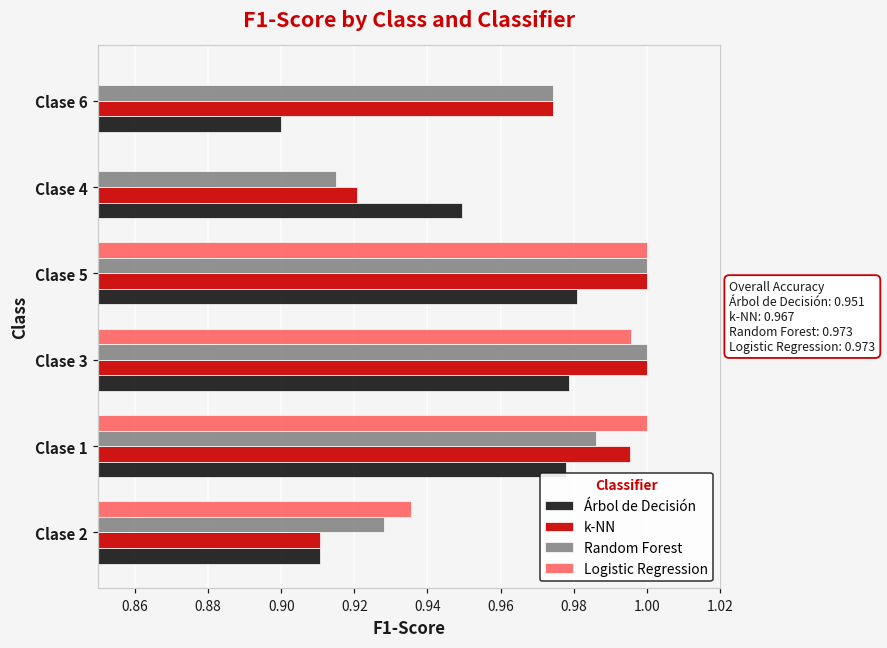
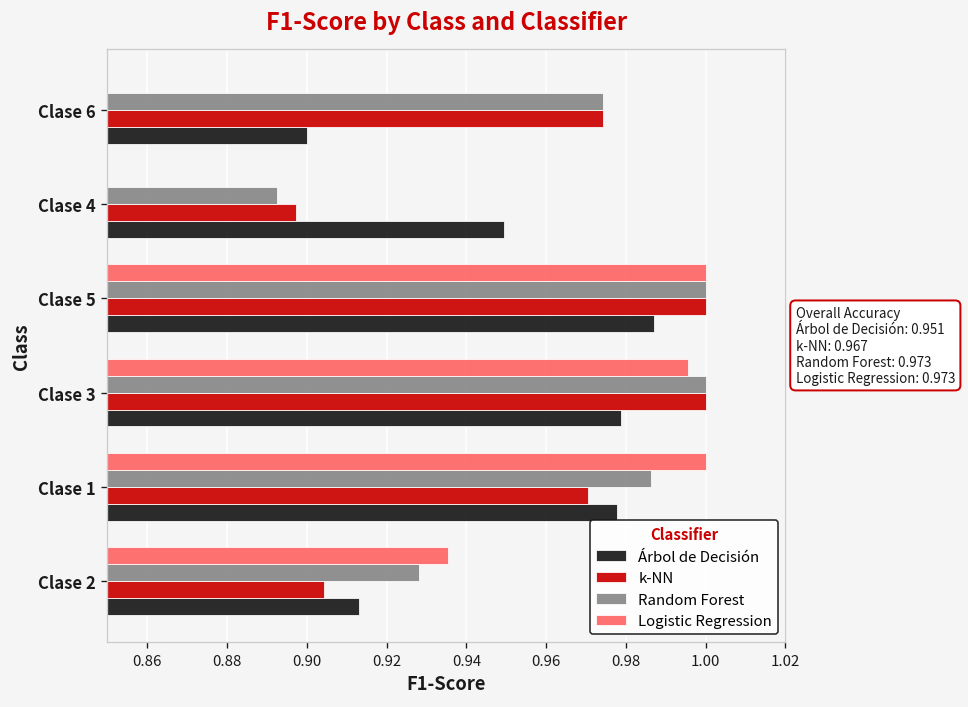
  {
    "Árbol de Decisión": {
      "Clase 6": 0.900,
      "Clase 4": 0.949,
-     "Clase 5": 0.981,
+     "Clase 5": 0.987,
      "Clase 3": 0.979,
      "Clase 1": 0.978,
-     "Clase 2": 0.911
+     "Clase 2": 0.913
    },
    "k-NN": {
      "Clase 6": 0.974,
-     "Clase 4": 0.921,
+     "Clase 4": 0.897,
      "Clase 5": 1.000,
      "Clase 3": 1.000,
-     "Clase 1": 0.996,
-     "Clase 2": 0.911
+     "Clase 1": 0.970,
+     "Clase 2": 0.904
    },
    "Random Forest": {
      "Clase 6": 0.974,
-     "Clase 4": 0.915,
+     "Clase 4": 0.893,
      "Clase 5": 1.000,
      "Clase 3": 1.000,
      "Clase 1": 0.986,
      "Clase 2": 0.928
    },
    "Logistic Regression": {
      "Clase 5": 1.000,
      "Clase 3": 0.996,
      "Clase 1": 1.000,
      "Clase 2": 0.935
    }
  }
